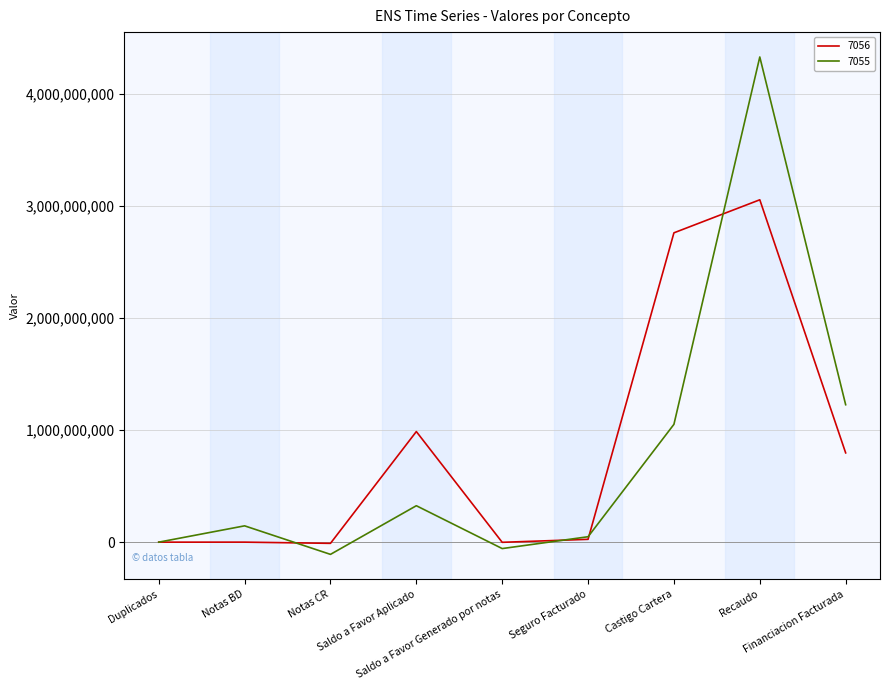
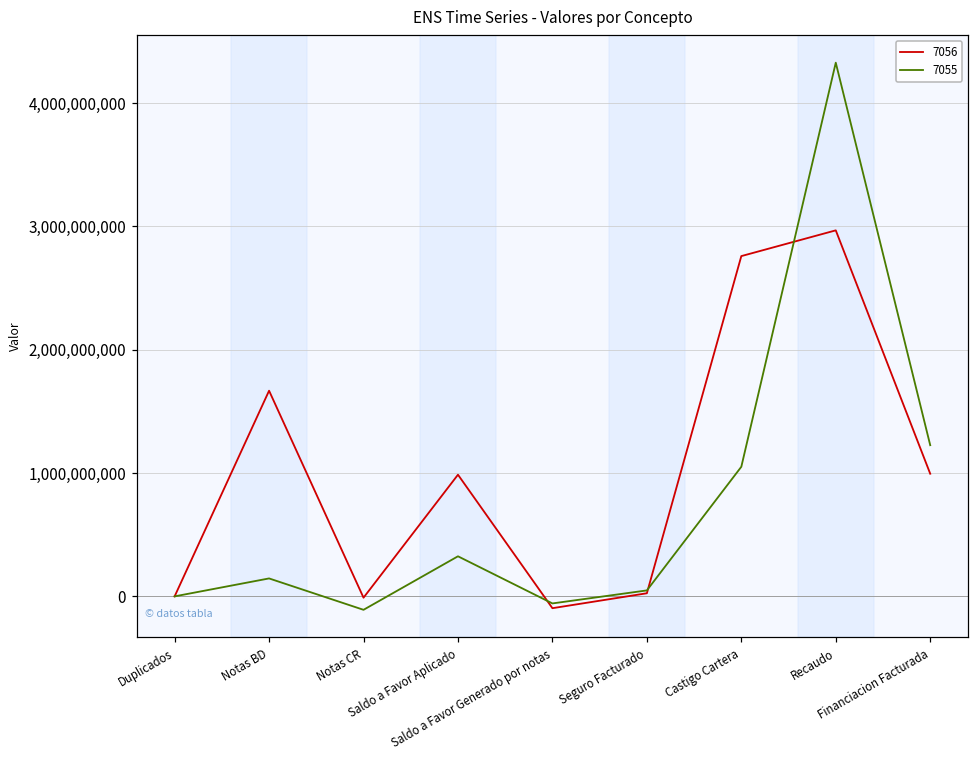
  {
    "7056": {
-     "Notas BD": "0",
+     "Notas BD": "1,670,000,000",
      "Notas CR": "-10,000,000",
      "Saldo a Favor Aplicado": "990,000,000",
-     "Saldo a Favor Generado por notas": "0",
+     "Saldo a Favor Generado por notas": "-100,000,000",
      "Seguro Facturado": "30,000,000",
      "Castigo Cartera": "2,760,000,000",
-     "Recaudo": "3,050,000,000",
-     "Financiacion Facturada": "800,000,000"
+     "Recaudo": "2,970,000,000",
+     "Financiacion Facturada": "990,000,000"
    },
    "7055": {
      "Notas BD": "150,000,000",
      "Notas CR": "-110,000,000",
      "Saldo a Favor Aplicado": "330,000,000",
      "Saldo a Favor Generado por notas": "-60,000,000",
      "Seguro Facturado": "50,000,000",
      "Castigo Cartera": "1,050,000,000",
      "Recaudo": "4,330,000,000",
      "Financiacion Facturada": "1,230,000,000"
    }
  }
